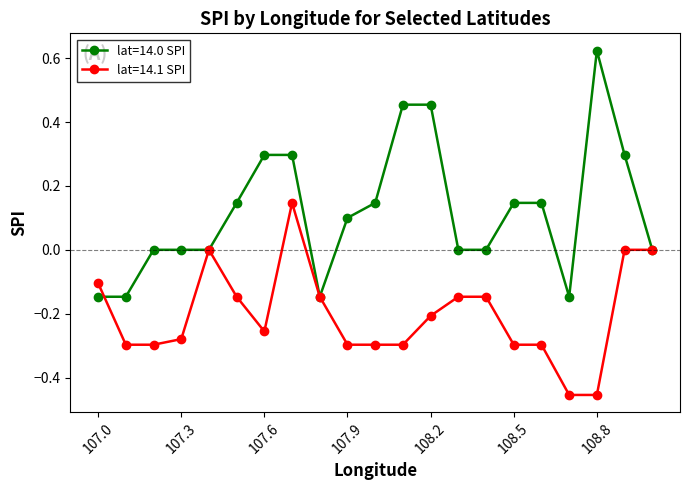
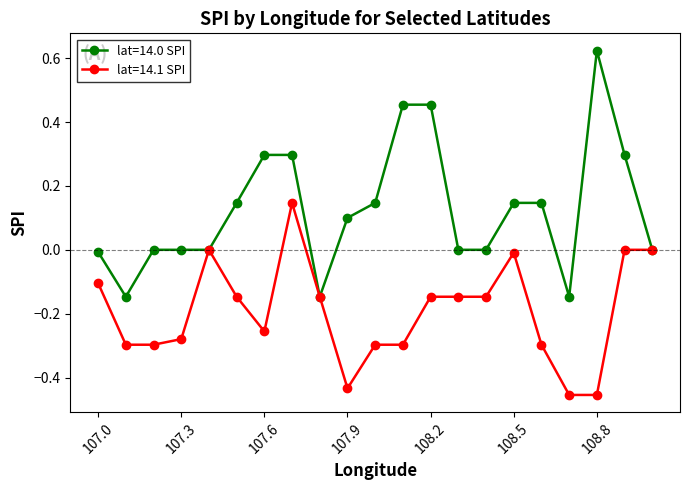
  {
    "lat=14.0 SPI": {
-     "107.0": -0.15,
+     "107.0": -0.01,
      "107.3": 0.00,
      "107.6": 0.30,
      "107.9": 0.10,
      "108.2": 0.45,
      "108.5": 0.15,
      "108.8": 0.62
    },
    "lat=14.1 SPI": {
      "107.0": -0.10,
      "107.3": -0.28,
      "107.6": -0.26,
-     "107.9": -0.30,
-     "108.2": -0.21,
-     "108.5": -0.30,
+     "107.9": -0.43,
+     "108.2": -0.15,
+     "108.5": -0.01,
      "108.8": -0.45
    }
  }
